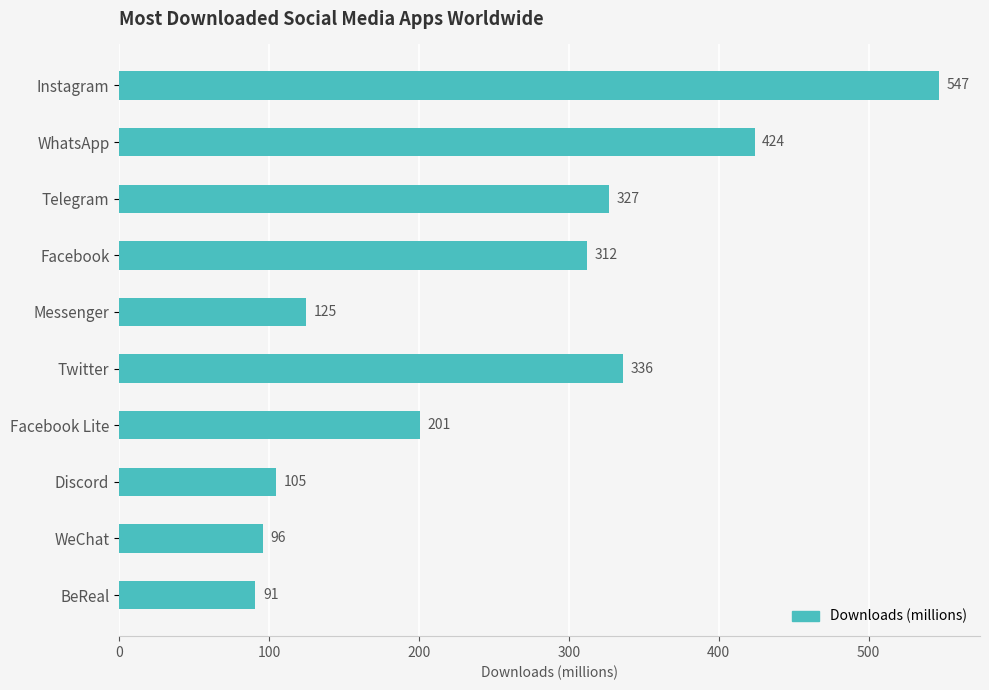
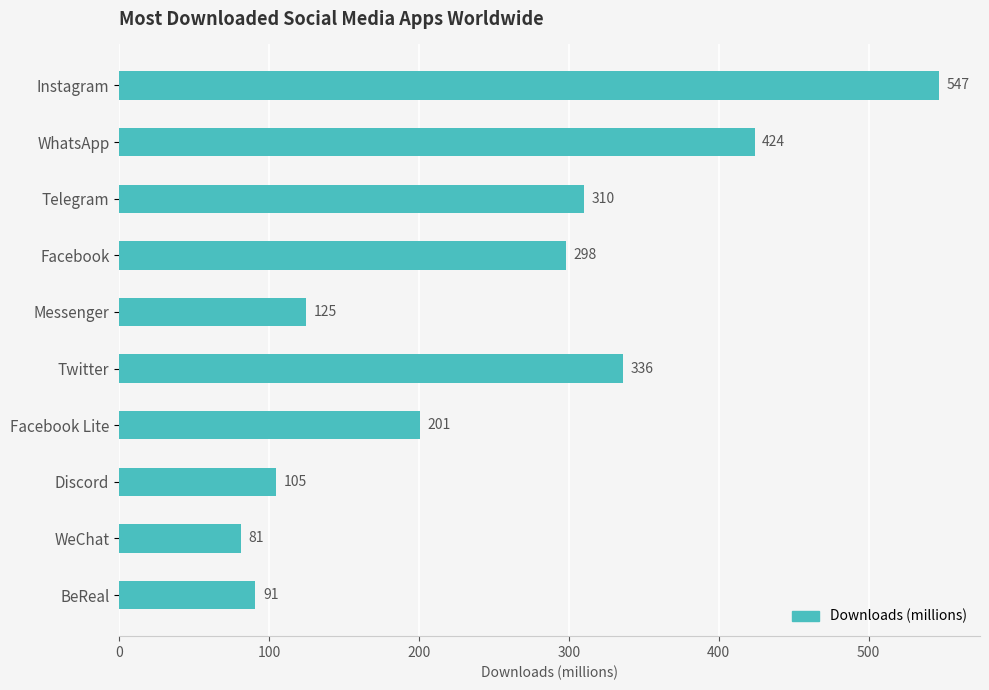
  {
    "Instagram": 547,
    "WhatsApp": 424,
-   "Telegram": 327,
-   "Facebook": 312,
+   "Telegram": 310,
+   "Facebook": 298,
    "Messenger": 125,
    "Twitter": 336,
    "Facebook Lite": 201,
    "Discord": 105,
-   "WeChat": 96,
+   "WeChat": 81,
    "BeReal": 91
  }
